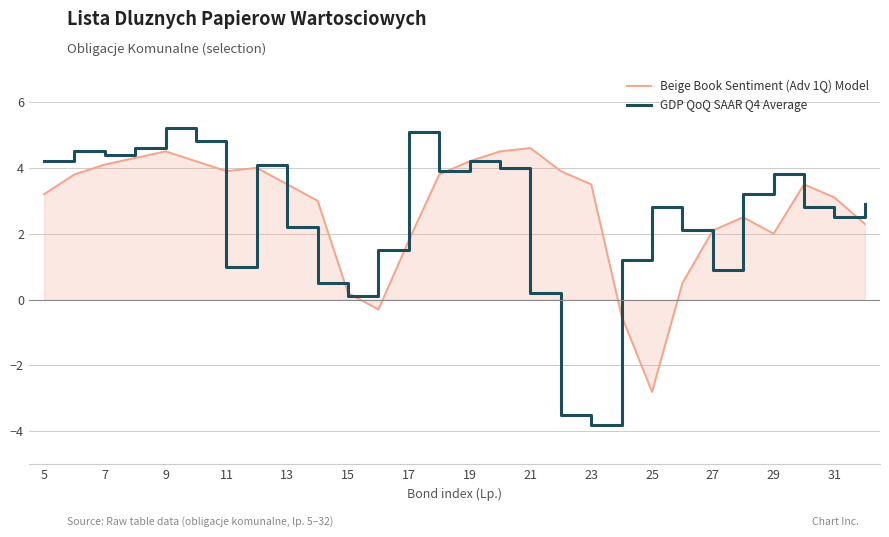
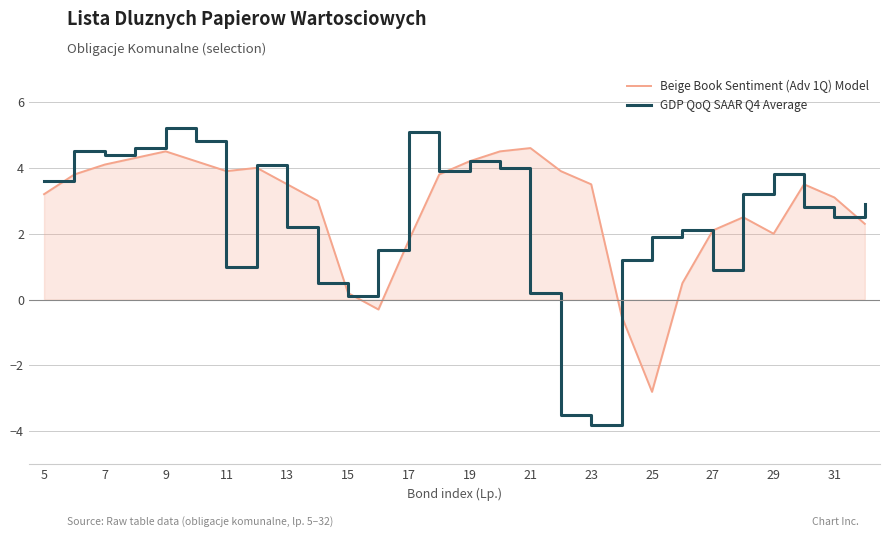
  {
    "GDP QoQ SAAR Q4 Average": {
-     "5": 4.2,
+     "5": 3.6,
      "7": 4.4,
      "9": 5.2,
      "11": 1.0,
      "13": 2.2,
      "15": 0.1,
      "17": 5.1,
      "21": 0.2,
      "23": -3.8,
-     "25": 2.8,
+     "25": 1.9,
      "27": 0.9,
      "29": 3.8,
      "31": 2.5
    }
  }
